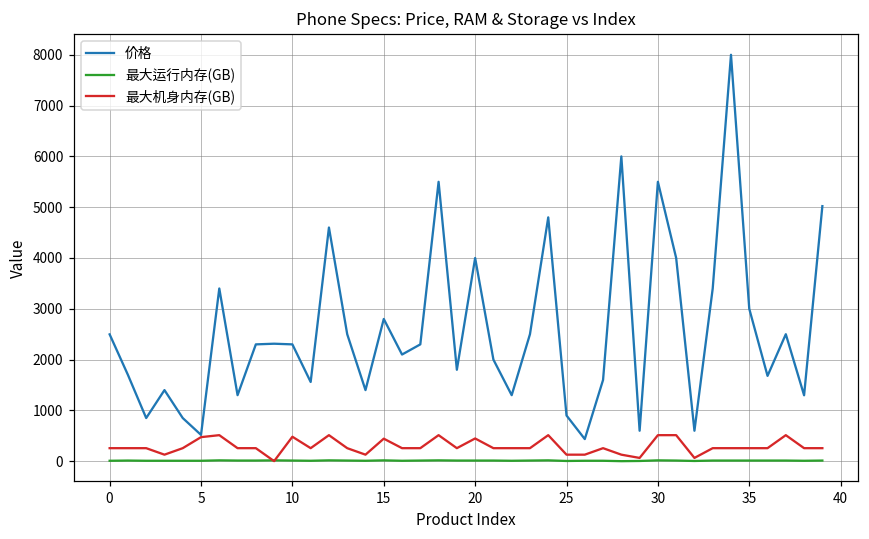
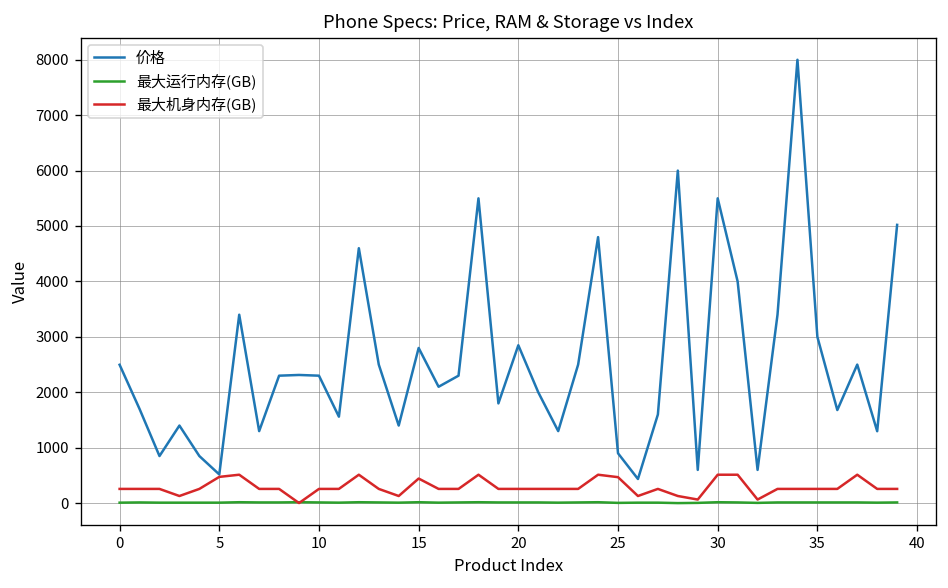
  {
    "价格": {
      "0": 2500,
      "10": 2300,
      "15": 2800,
-     "20": 4000,
+     "20": 2800,
      "25": 900,
      "30": 5500,
      "35": 3000
    },
    "最大运行内存(GB)": {
      "0": 0,
      "5": 0,
      "10": 0,
      "15": 0,
      "20": 0,
      "25": 0,
      "30": 0,
      "35": 0
    },
    "最大机身内存(GB)": {
      "0": 300,
-     "10": 500,
+     "10": 300,
      "15": 400,
-     "20": 400,
-     "25": 100,
+     "20": 300,
+     "25": 500,
      "30": 500,
      "35": 300
    }
  }
